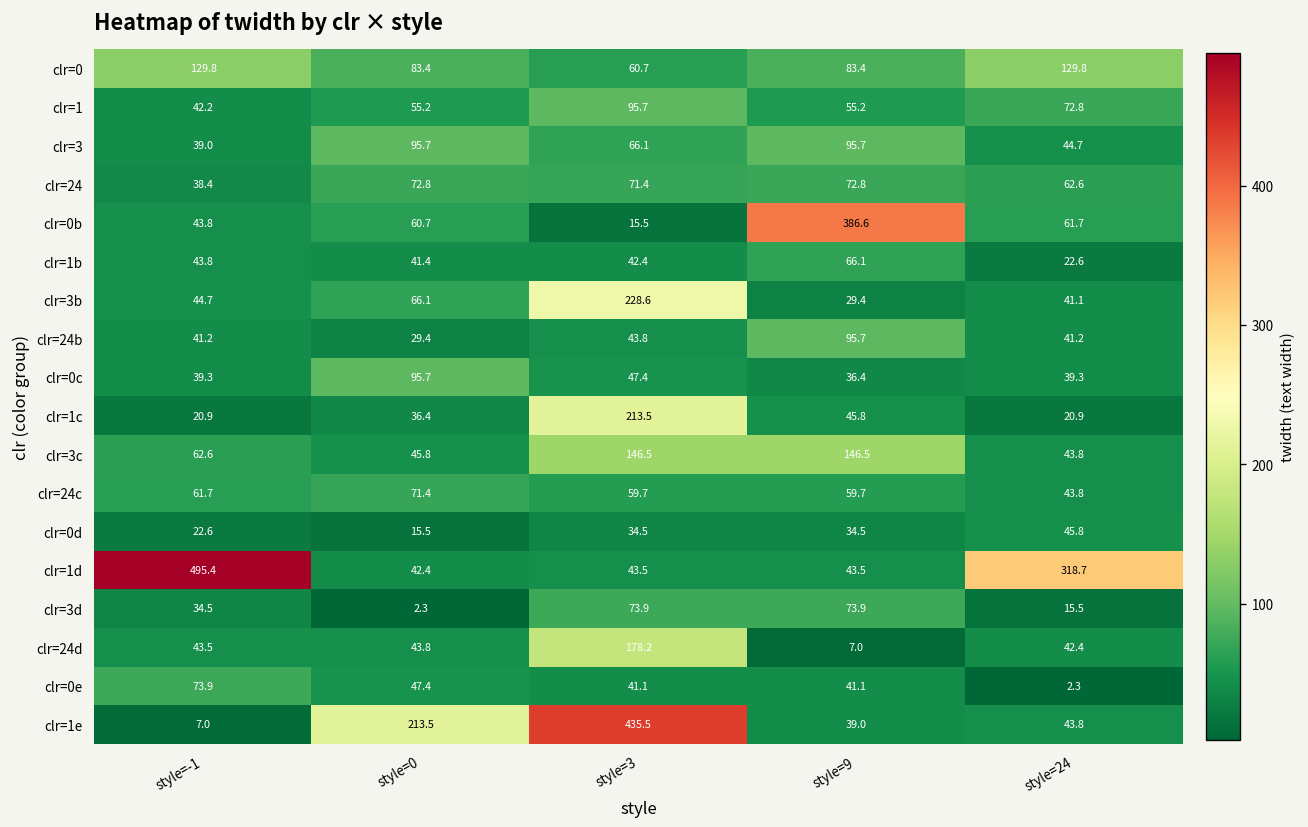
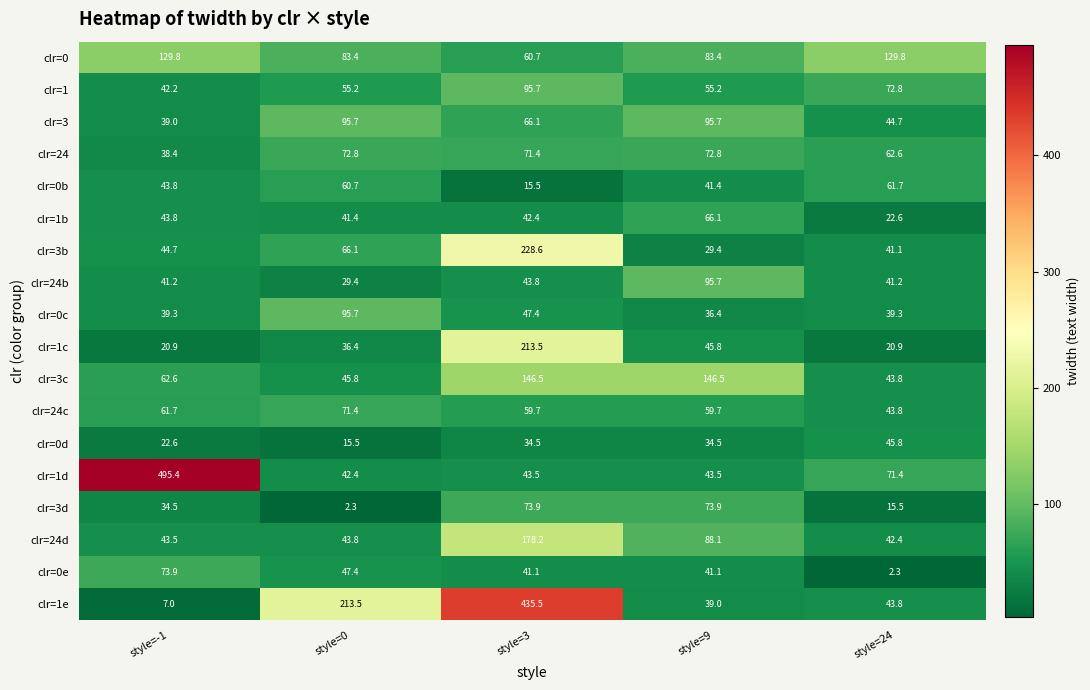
  {
    "clr=0": {
      "style=-1": 129.8,
      "style=0": 83.4,
      "style=3": 60.7,
      "style=9": 83.4,
      "style=24": 129.8
    },
    "clr=1": {
      "style=-1": 42.2,
      "style=0": 55.2,
      "style=3": 95.7,
      "style=9": 55.2,
      "style=24": 72.8
    },
    "clr=3": {
      "style=-1": 39.0,
      "style=0": 95.7,
      "style=3": 66.1,
      "style=9": 95.7,
      "style=24": 44.7
    },
    "clr=24": {
      "style=-1": 38.4,
      "style=0": 72.8,
      "style=3": 71.4,
      "style=9": 72.8,
      "style=24": 62.6
    },
    "clr=0b": {
      "style=-1": 43.8,
      "style=0": 60.7,
      "style=3": 15.5,
-     "style=9": 386.6,
+     "style=9": 41.4,
      "style=24": 61.7
    },
    "clr=1b": {
      "style=-1": 43.8,
      "style=0": 41.4,
      "style=3": 42.4,
      "style=9": 66.1,
      "style=24": 22.6
    },
    "clr=3b": {
      "style=-1": 44.7,
      "style=0": 66.1,
      "style=3": 228.6,
      "style=9": 29.4,
      "style=24": 41.1
    },
    "clr=24b": {
      "style=-1": 41.2,
      "style=0": 29.4,
      "style=3": 43.8,
      "style=9": 95.7,
      "style=24": 41.2
    },
    "clr=0c": {
      "style=-1": 39.3,
      "style=0": 95.7,
      "style=3": 47.4,
      "style=9": 36.4,
      "style=24": 39.3
    },
    "clr=1c": {
      "style=-1": 20.9,
      "style=0": 36.4,
      "style=3": 213.5,
      "style=9": 45.8,
      "style=24": 20.9
    },
    "clr=3c": {
      "style=-1": 62.6,
      "style=0": 45.8,
      "style=3": 146.5,
      "style=9": 146.5,
      "style=24": 43.8
    },
    "clr=24c": {
      "style=-1": 61.7,
      "style=0": 71.4,
      "style=3": 59.7,
      "style=9": 59.7,
      "style=24": 43.8
    },
    "clr=0d": {
      "style=-1": 22.6,
      "style=0": 15.5,
      "style=3": 34.5,
      "style=9": 34.5,
      "style=24": 45.8
    },
    "clr=1d": {
      "style=-1": 495.4,
      "style=0": 42.4,
      "style=3": 43.5,
      "style=9": 43.5,
-     "style=24": 318.7
+     "style=24": 71.4
    },
    "clr=3d": {
      "style=-1": 34.5,
      "style=0": 2.3,
      "style=3": 73.9,
      "style=9": 73.9,
      "style=24": 15.5
    },
    "clr=24d": {
      "style=-1": 43.5,
      "style=0": 43.8,
      "style=3": 178.2,
-     "style=9": 7.0,
+     "style=9": 88.1,
      "style=24": 42.4
    },
    "clr=0e": {
      "style=-1": 73.9,
      "style=0": 47.4,
      "style=3": 41.1,
      "style=9": 41.1,
      "style=24": 2.3
    },
    "clr=1e": {
      "style=-1": 7.0,
      "style=0": 213.5,
      "style=3": 435.5,
      "style=9": 39.0,
      "style=24": 43.8
    }
  }
